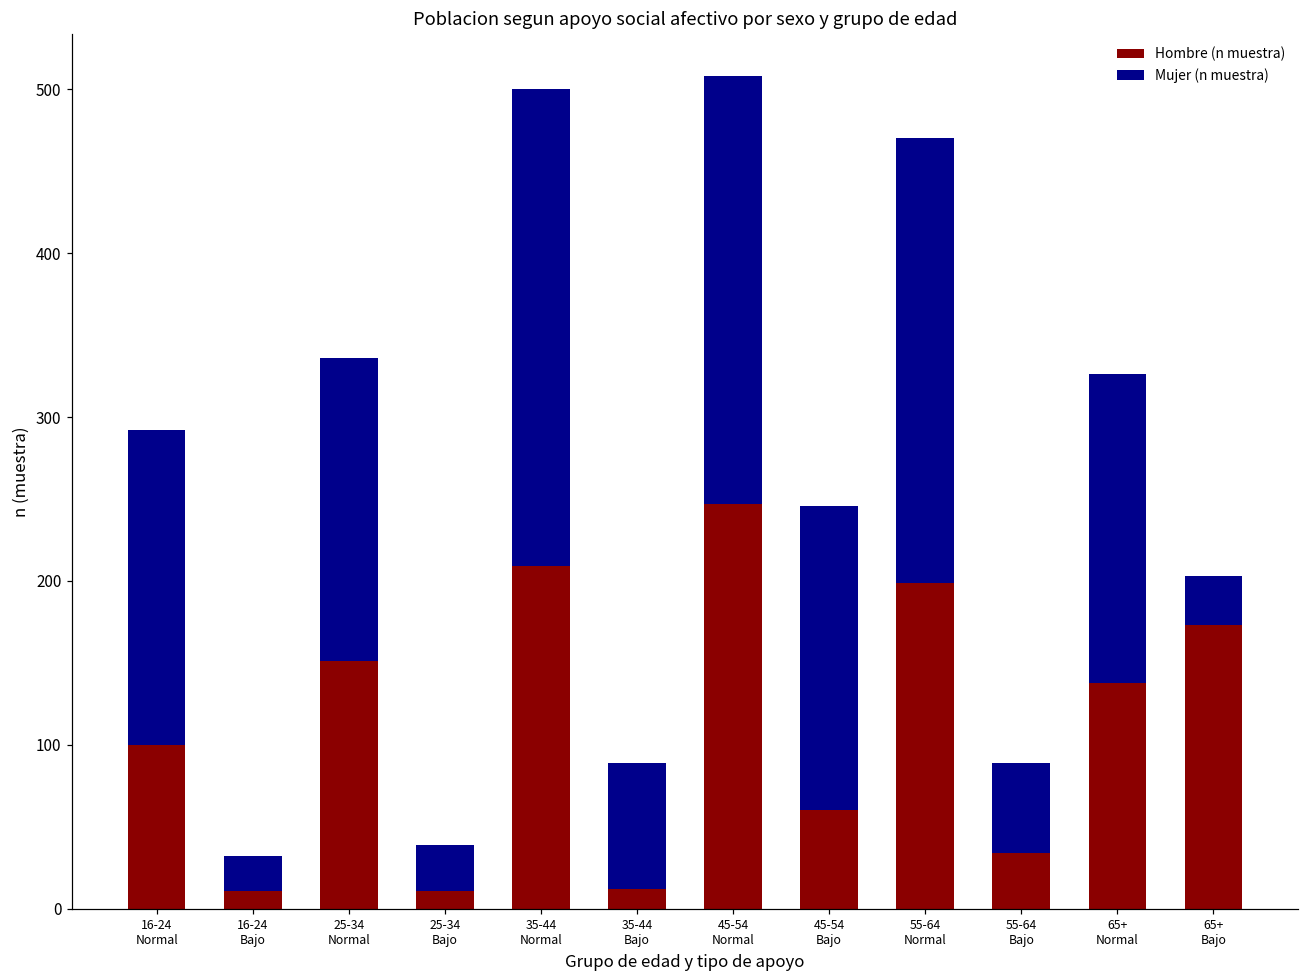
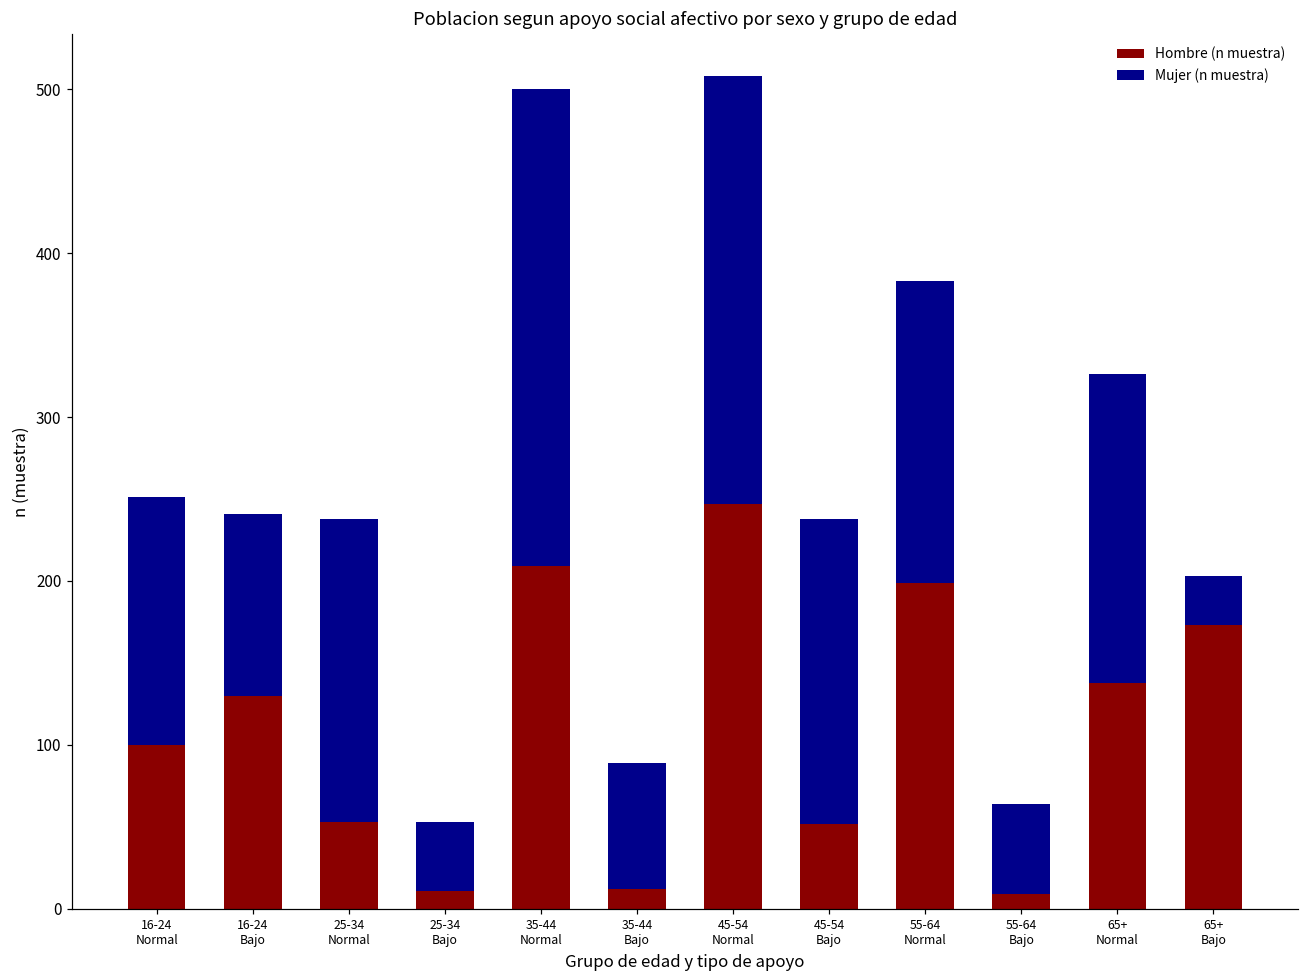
  {
    "Hombre (n muestra)": {
      "16-24 Normal": 100,
-     "16-24 Bajo": 11,
-     "25-34 Normal": 151,
+     "16-24 Bajo": 130,
+     "25-34 Normal": 53,
      "25-34 Bajo": 11,
      "35-44 Normal": 209,
      "35-44 Bajo": 12,
      "45-54 Normal": 247,
-     "45-54 Bajo": 60,
+     "45-54 Bajo": 52,
      "55-64 Normal": 199,
-     "55-64 Bajo": 34,
+     "55-64 Bajo": 9,
      "65+ Normal": 138,
      "65+ Bajo": 173
    },
    "Mujer (n muestra)": {
-     "16-24 Normal": 192,
-     "16-24 Bajo": 21,
+     "16-24 Normal": 151,
+     "16-24 Bajo": 111,
      "25-34 Normal": 185,
-     "25-34 Bajo": 28,
+     "25-34 Bajo": 42,
      "35-44 Normal": 291,
      "35-44 Bajo": 77,
      "45-54 Normal": 261,
      "45-54 Bajo": 186,
-     "55-64 Normal": 271,
+     "55-64 Normal": 184,
      "55-64 Bajo": 55,
      "65+ Normal": 188,
      "65+ Bajo": 30
    }
  }
